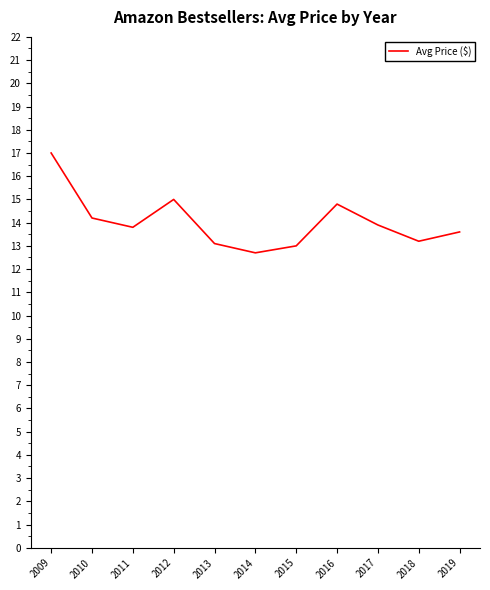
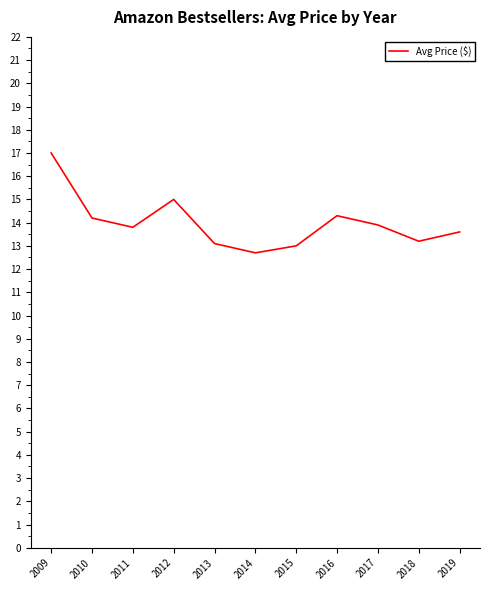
  {
    "2009": 17.0,
    "2010": 14.2,
    "2011": 13.8,
    "2012": 15.0,
    "2013": 13.1,
    "2014": 12.7,
    "2015": 13.0,
-   "2016": 14.8,
+   "2016": 14.3,
    "2017": 13.9,
    "2018": 13.2,
    "2019": 13.6
  }
